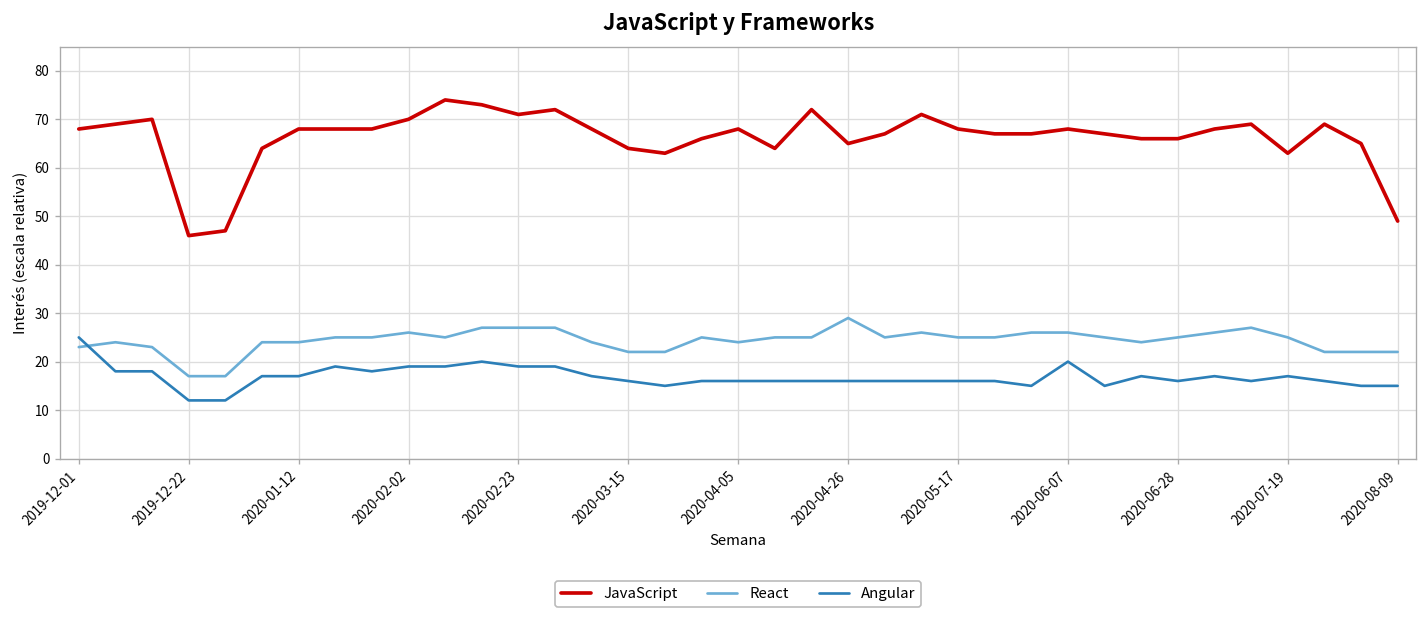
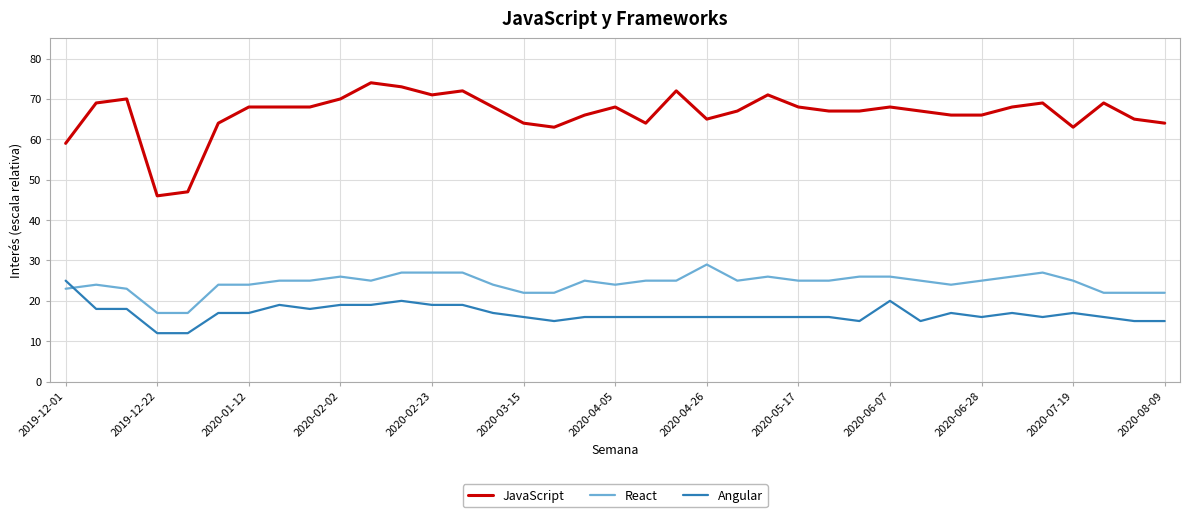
  {
    "JavaScript": {
-     "2019-12-01": 68,
+     "2019-12-01": 59,
      "2019-12-22": 46,
      "2020-01-12": 68,
      "2020-02-02": 70,
      "2020-02-23": 71,
      "2020-03-15": 64,
      "2020-04-05": 68,
      "2020-04-26": 65,
      "2020-05-17": 68,
      "2020-06-07": 68,
      "2020-06-28": 66,
      "2020-07-19": 63,
-     "2020-08-09": 49
+     "2020-08-09": 64
    },
    "React": {
      "2019-12-01": 23,
      "2019-12-22": 17,
      "2020-01-12": 24,
      "2020-02-02": 26,
      "2020-02-23": 27,
      "2020-03-15": 22,
      "2020-04-05": 24,
      "2020-04-26": 29,
      "2020-05-17": 25,
      "2020-06-07": 26,
      "2020-06-28": 25,
      "2020-07-19": 25,
      "2020-08-09": 22
    },
    "Angular": {
      "2019-12-01": 25,
      "2019-12-22": 12,
      "2020-01-12": 17,
      "2020-02-02": 19,
      "2020-02-23": 19,
      "2020-03-15": 16,
      "2020-04-05": 16,
      "2020-04-26": 16,
      "2020-05-17": 16,
      "2020-06-07": 20,
      "2020-06-28": 16,
      "2020-07-19": 17,
      "2020-08-09": 15
    }
  }
